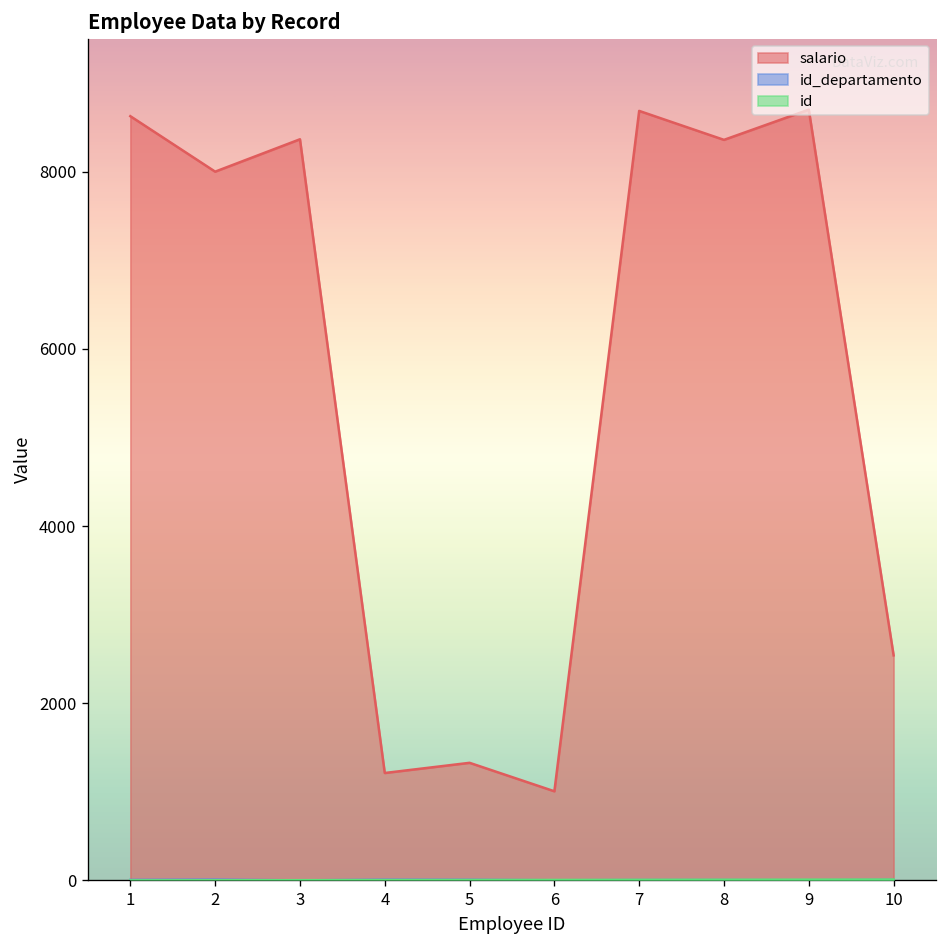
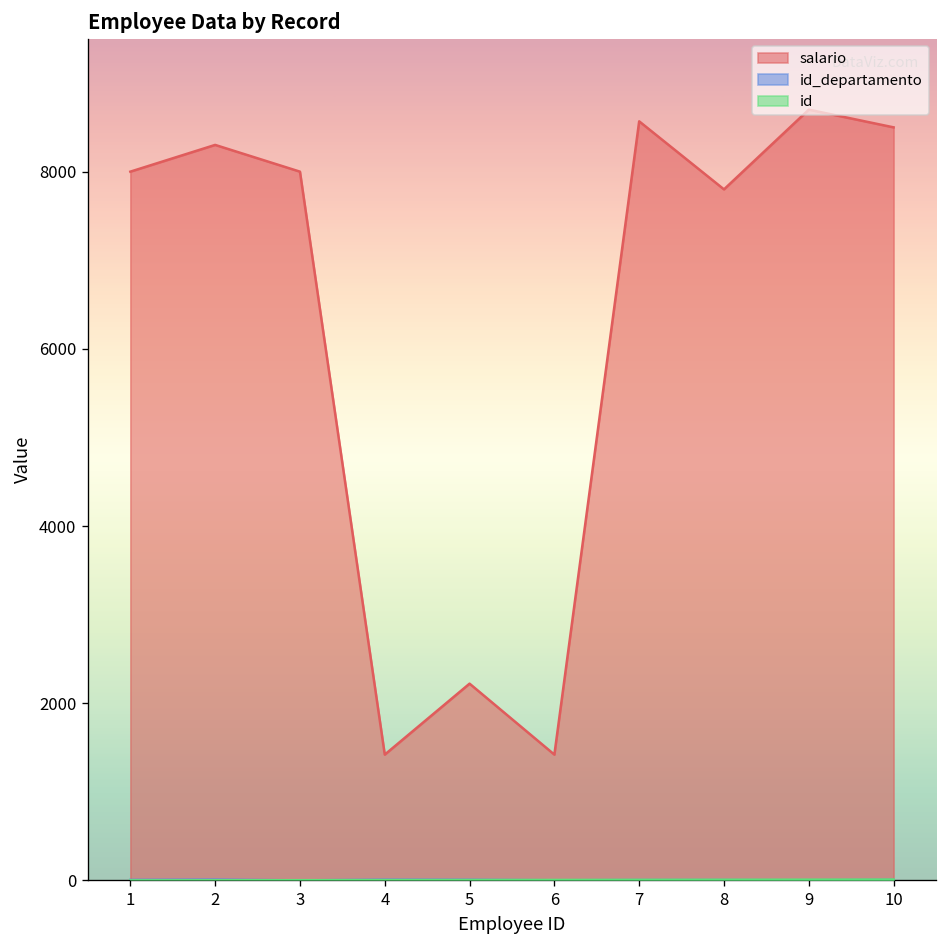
  {
    "salario": {
-     "1": 8600,
-     "2": 8000,
-     "3": 8400,
-     "4": 1200,
-     "5": 1300,
-     "6": 1000,
-     "7": 8700,
-     "8": 8400,
-     "10": 2500
+     "1": 8000,
+     "2": 8300,
+     "3": 8000,
+     "4": 1400,
+     "5": 2200,
+     "6": 1400,
+     "7": 8600,
+     "8": 7800,
+     "10": 8500
    }
  }
